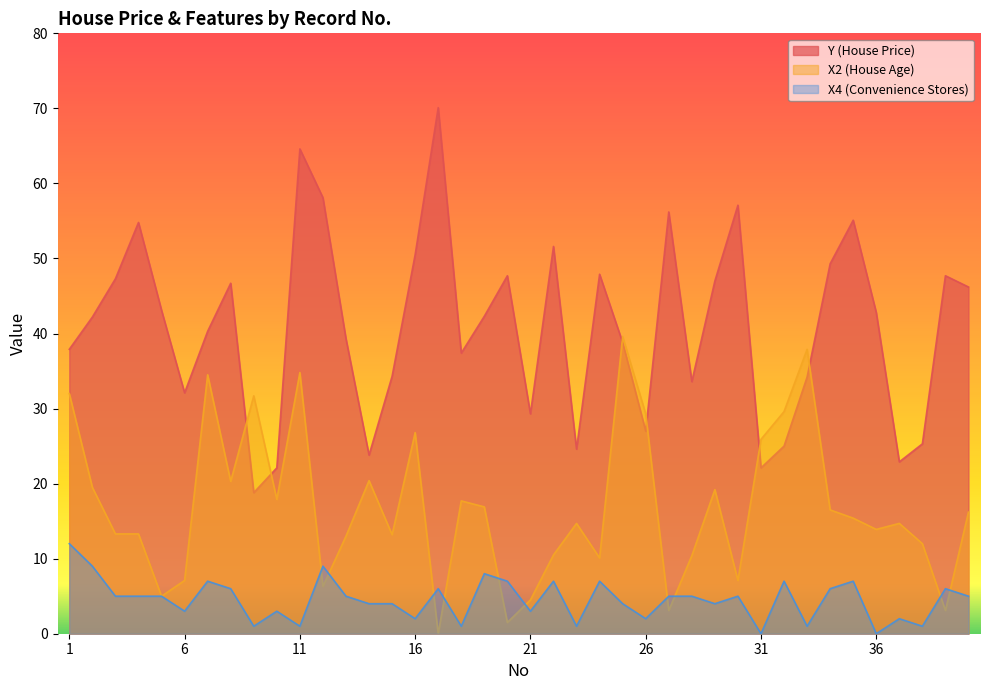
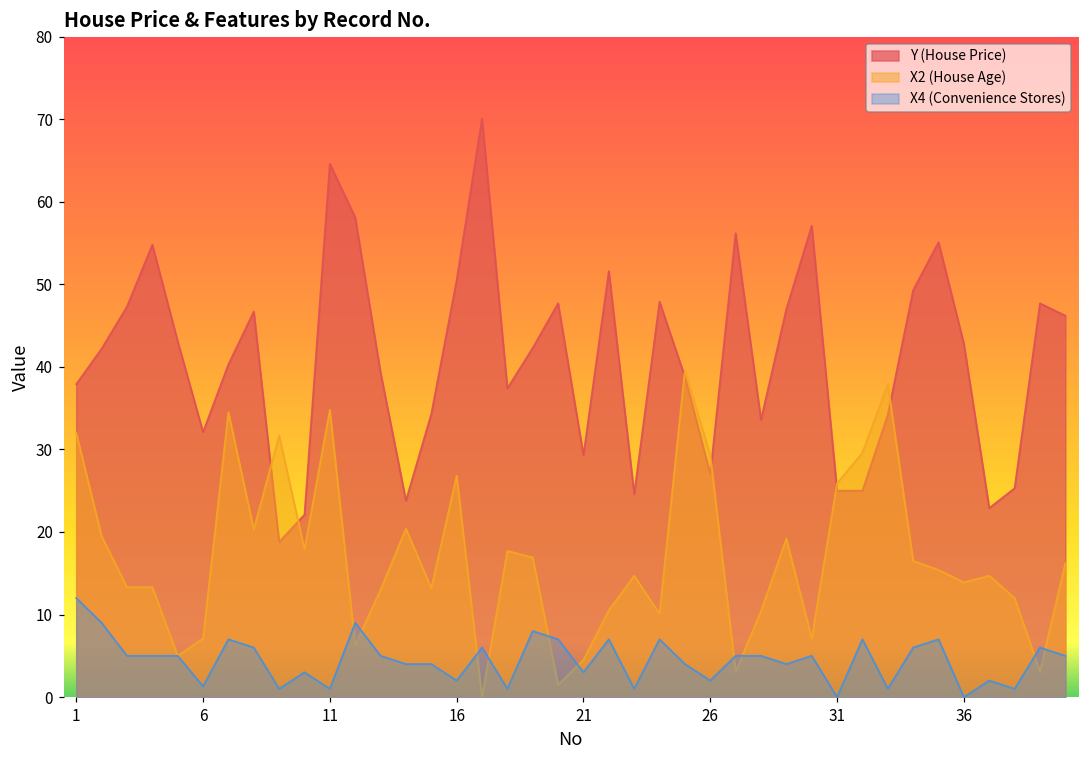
  {
    "Y (House Price)": {
      "1": 38,
      "6": 32,
      "11": 65,
      "16": 51,
      "21": 29,
      "26": 27,
-     "31": 22,
+     "31": 25,
      "36": 43
    },
    "X2 (House Age)": {
      "1": 32,
      "6": 7,
      "11": 35,
      "16": 27,
      "21": 5,
      "26": 29,
      "31": 26,
      "36": 14
    },
    "X4 (Convenience Stores)": {
      "1": 12,
-     "6": 3,
+     "6": 1,
      "11": 1,
      "16": 2,
      "21": 3,
      "26": 2,
      "31": 0,
      "36": 0
    }
  }
